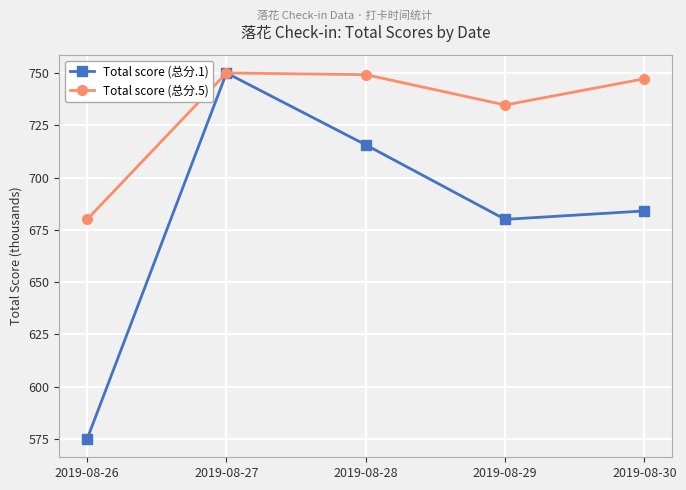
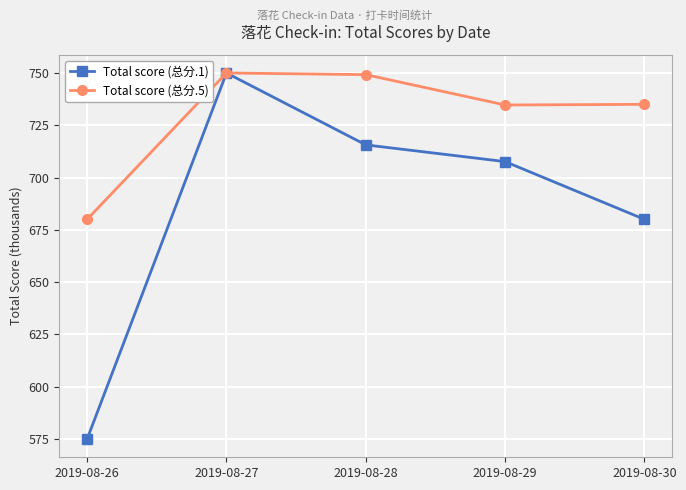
  {
    "Total score (总分.1)": {
      "2019-08-26": 575,
      "2019-08-28": 716,
-     "2019-08-29": 680,
-     "2019-08-30": 684
+     "2019-08-29": 708,
+     "2019-08-30": 680
    },
    "Total score (总分.5)": {
      "2019-08-26": 680,
      "2019-08-28": 749,
      "2019-08-29": 735,
-     "2019-08-30": 747
+     "2019-08-30": 735
    }
  }
